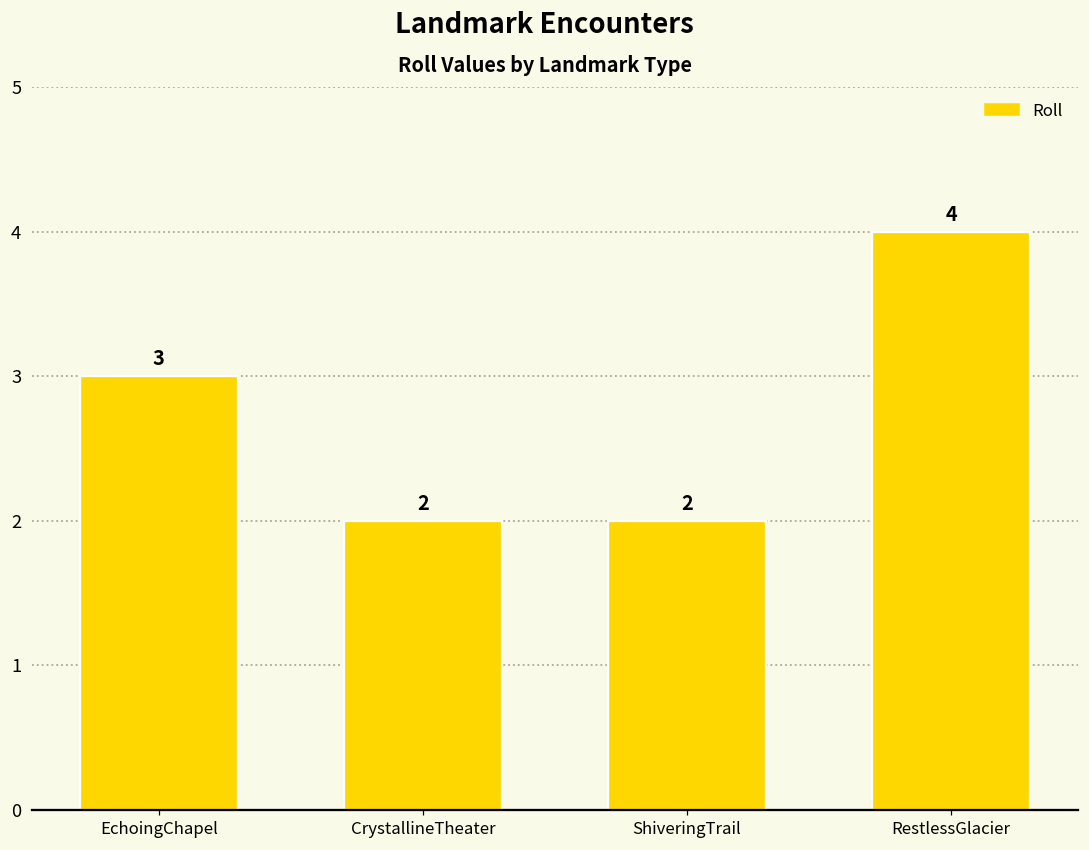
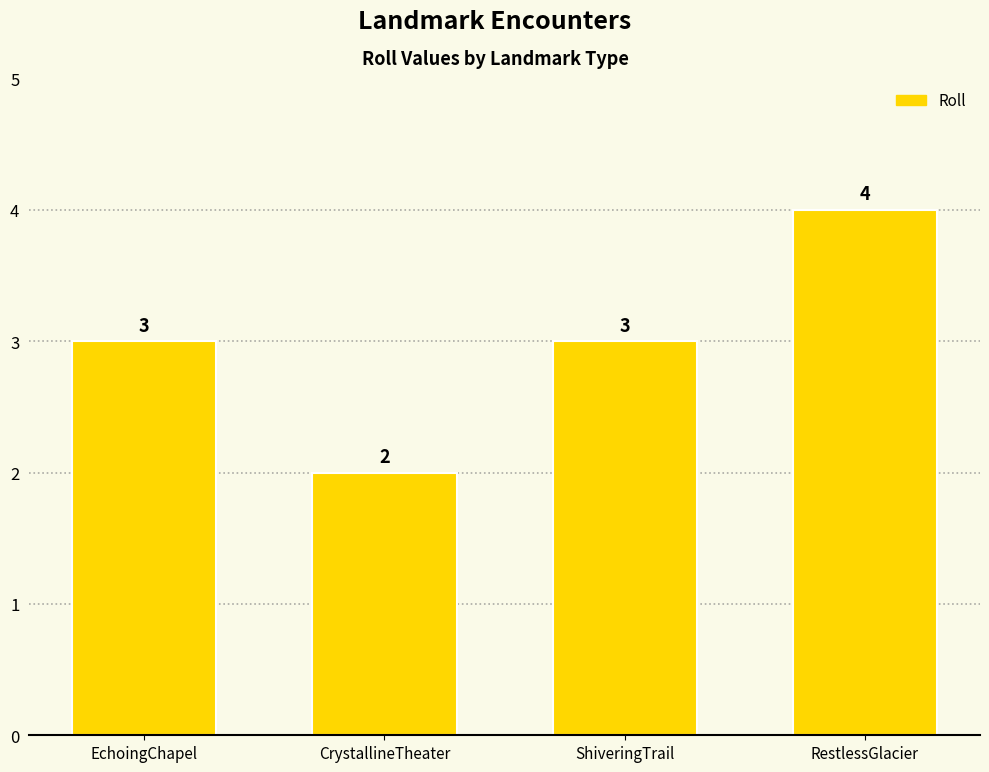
  {
    "EchoingChapel": 3,
    "CrystallineTheater": 2,
-   "ShiveringTrail": 2,
+   "ShiveringTrail": 3,
    "RestlessGlacier": 4
  }
